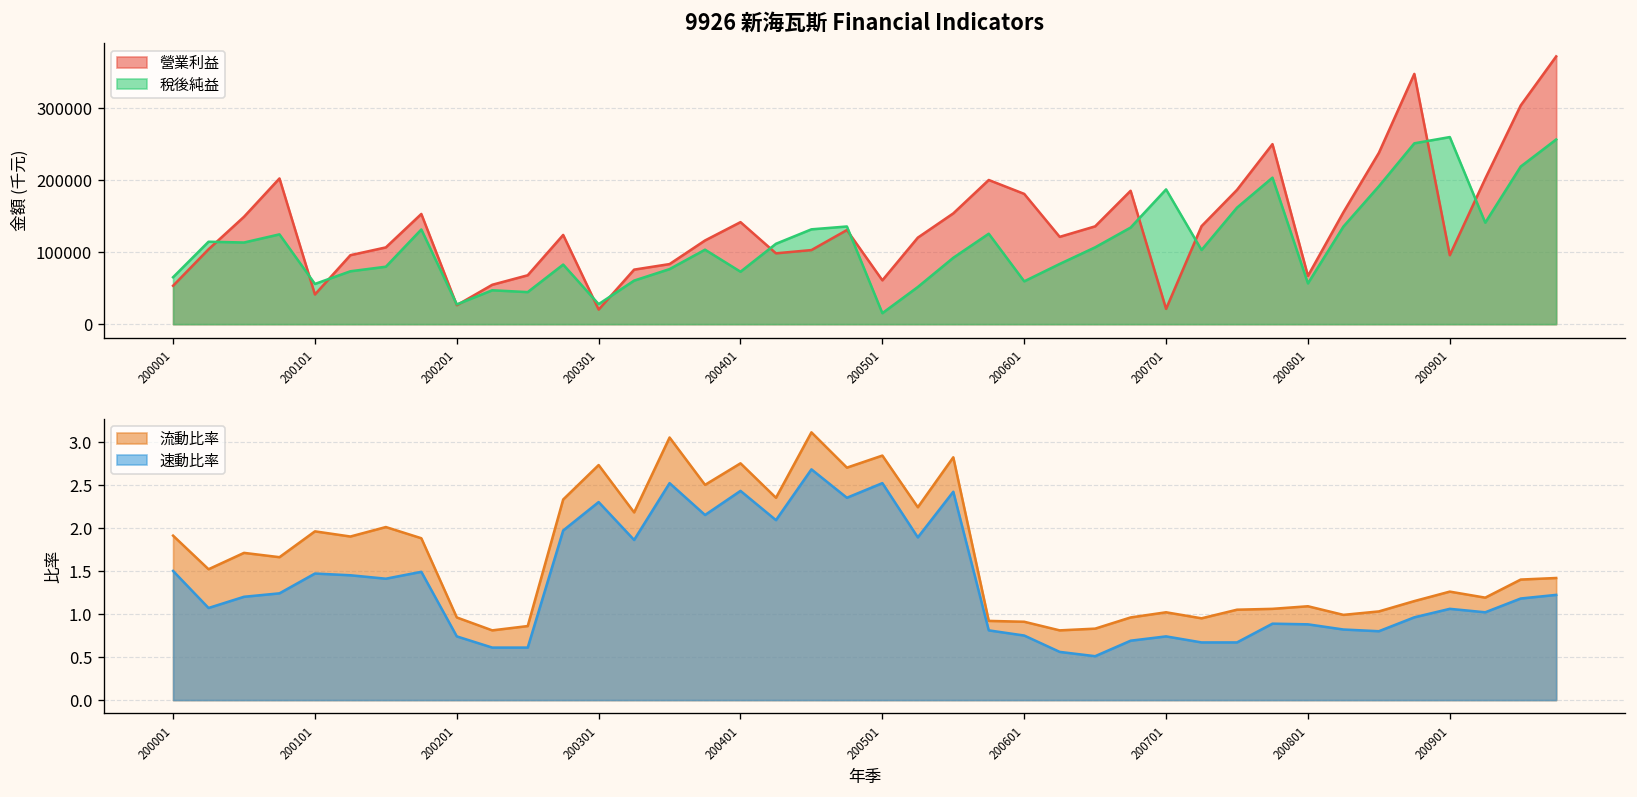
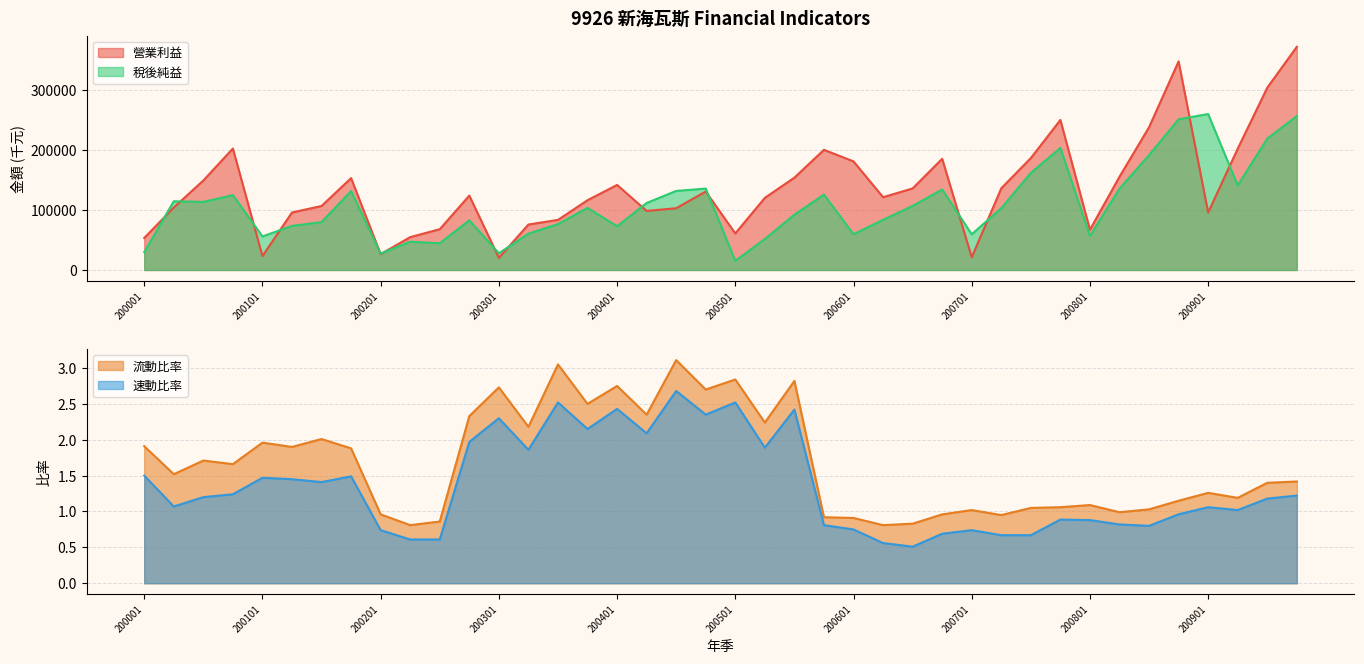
  {
    "9926 新海瓦斯 Financial Indicators": {
      "營業利益": {
        "200001": 50000,
-       "200101": 40000,
+       "200101": 20000,
        "200301": 20000,
        "200401": 140000,
        "200501": 60000,
        "200601": 180000,
        "200701": 20000,
        "200801": 70000,
        "200901": 100000
      },
      "稅後純益": {
-       "200001": 70000,
+       "200001": 30000,
        "200101": 60000,
        "200301": 30000,
        "200401": 70000,
        "200501": 20000,
        "200601": 60000,
-       "200701": 190000,
+       "200701": 60000,
        "200801": 60000,
        "200901": 260000
      }
    }
  }
